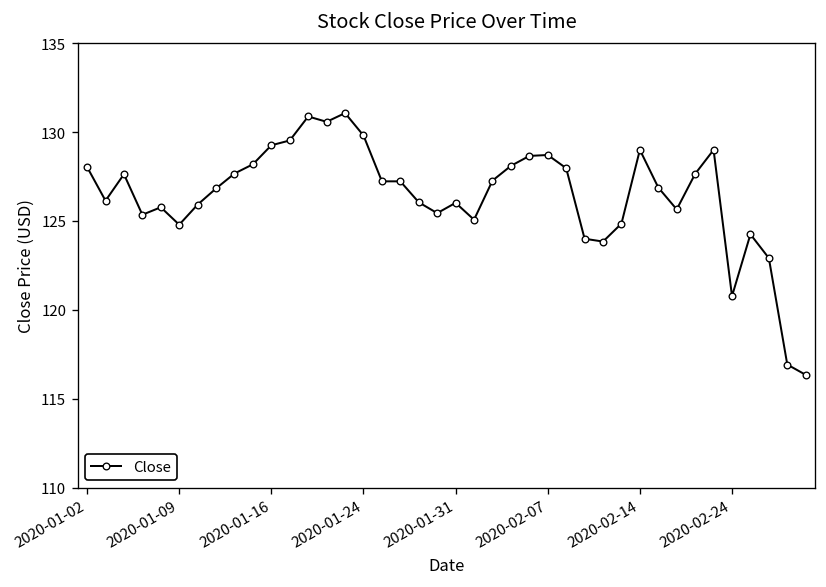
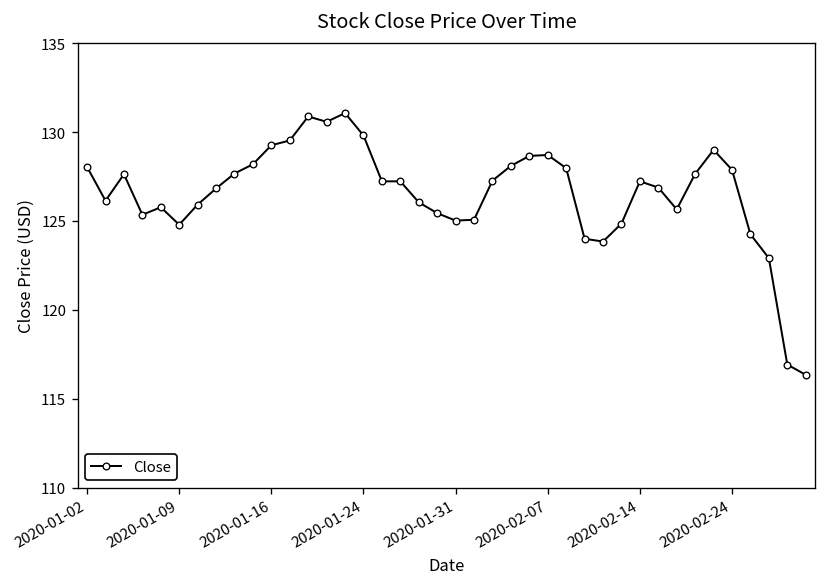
  {
    "2020-01-02": 128.0,
    "2020-01-09": 124.8,
    "2020-01-16": 129.3,
    "2020-01-24": 129.8,
-   "2020-01-31": 126.0,
+   "2020-01-31": 125.0,
    "2020-02-07": 128.7,
-   "2020-02-14": 129.0,
-   "2020-02-24": 120.8
+   "2020-02-14": 127.2,
+   "2020-02-24": 127.9
  }
